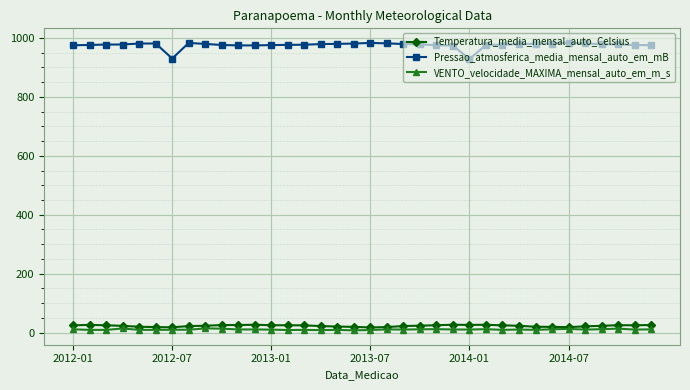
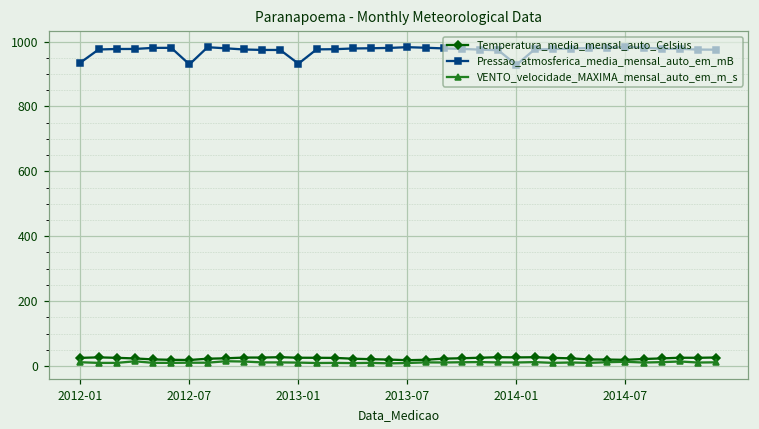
  {
    "Pressao_atmosferica_media_mensal_auto_em_mB": {
-     "2012-01": 970,
+     "2012-01": 940,
      "2012-07": 930,
-     "2013-01": 980,
+     "2013-01": 930,
      "2013-07": 980
    }
  }
